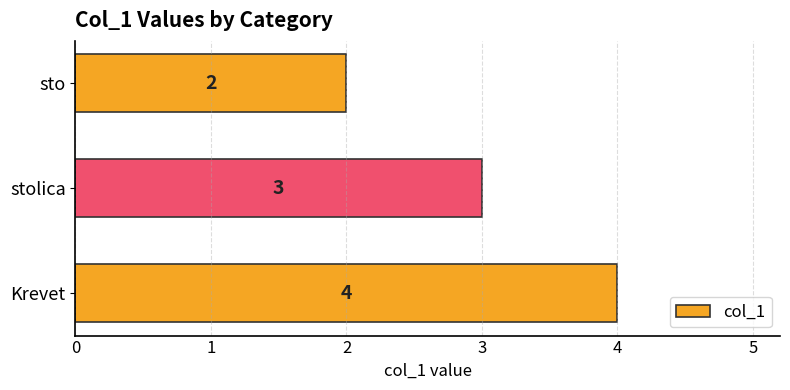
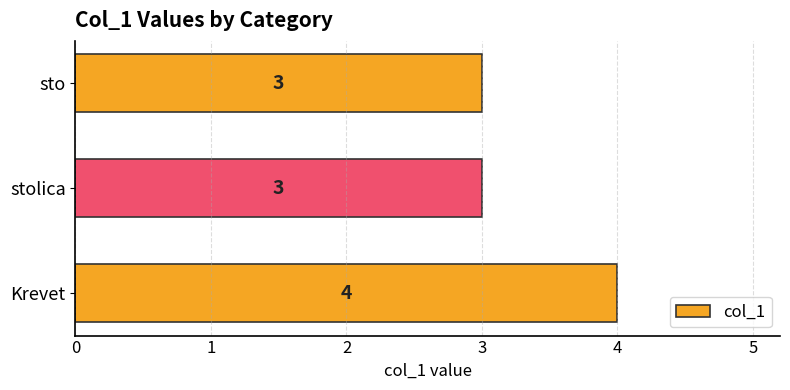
  {
-   "sto": 2,
+   "sto": 3,
    "stolica": 3,
    "Krevet": 4
  }
